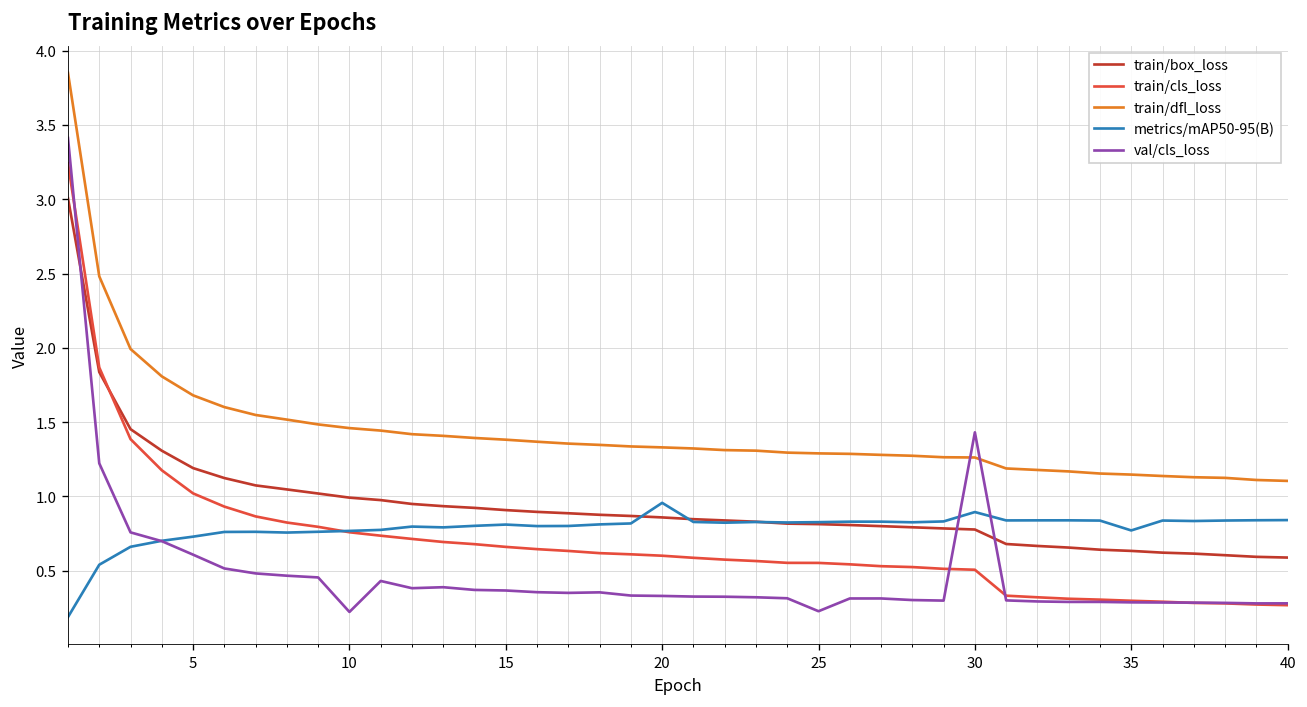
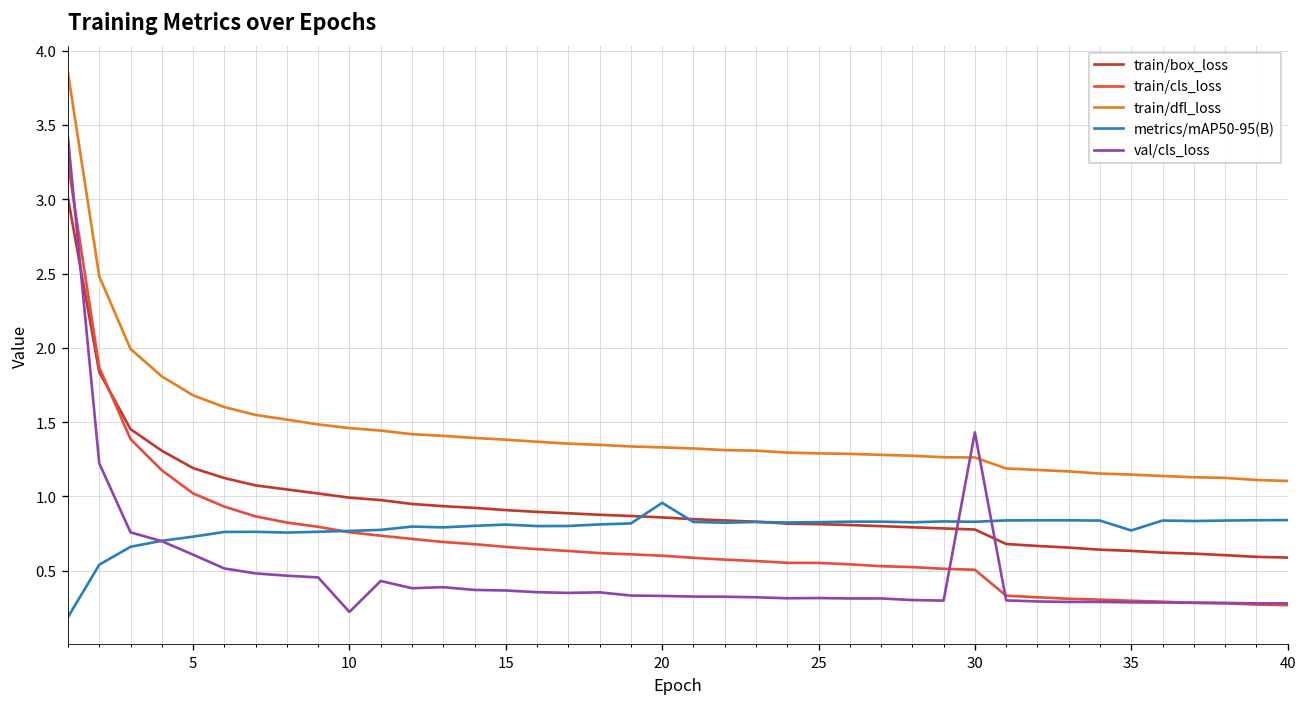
  {
    "metrics/mAP50-95(B)": {
      "5": 0.73,
      "15": 0.81,
      "20": 0.96,
-     "30": 0.89,
+     "30": 0.83,
      "35": 0.77,
      "40": 0.84
    },
    "val/cls_loss": {
      "5": 0.61,
      "10": 0.22,
      "15": 0.37,
      "20": 0.33,
-     "25": 0.23,
+     "25": 0.32,
      "30": 1.43
    }
  }
